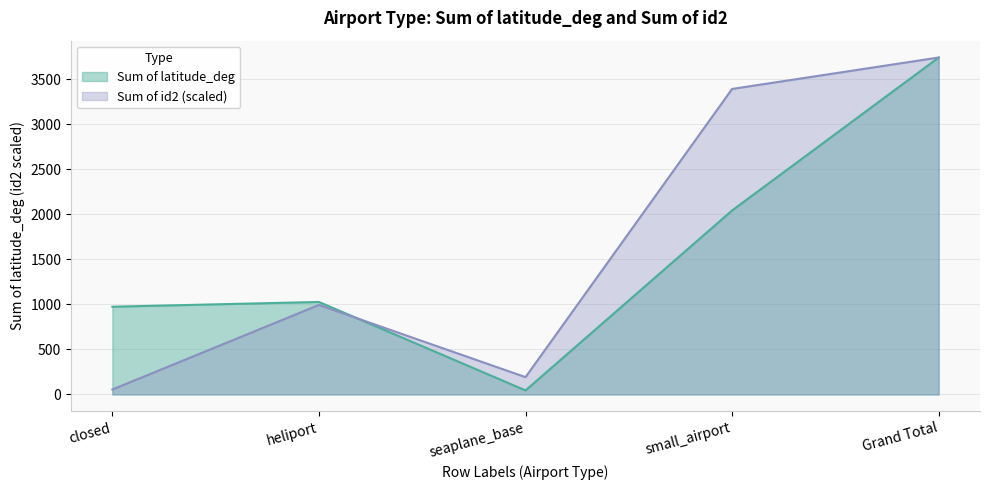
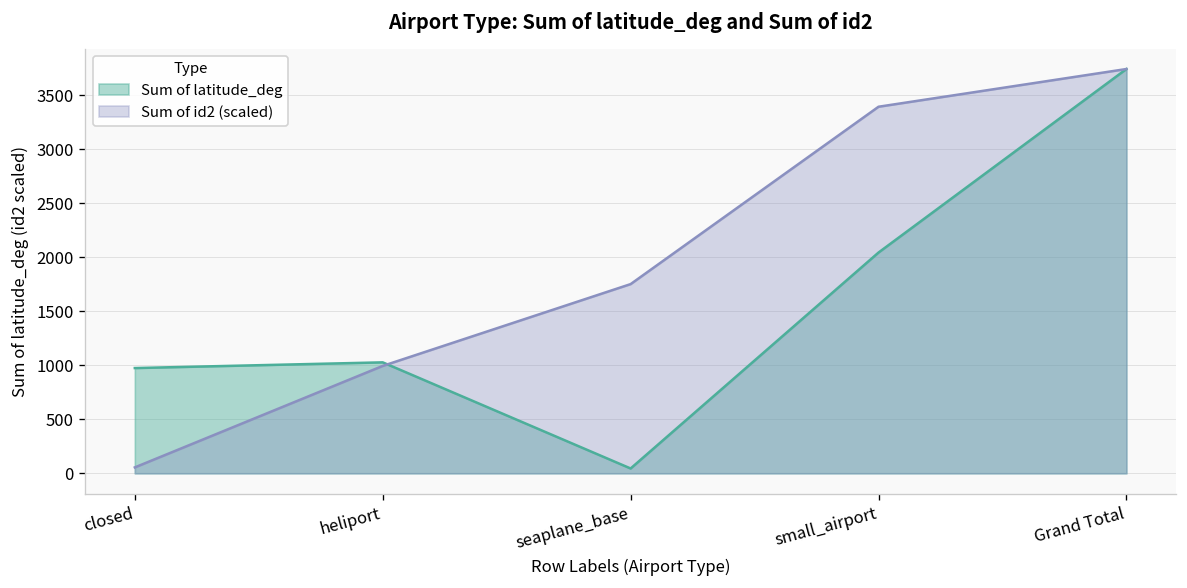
  {
    "Sum of latitude_deg": {
      "closed": 1000,
      "heliport": 1000,
      "seaplane_base": 0,
      "small_airport": 2000
    },
    "Sum of id2 (scaled)": {
      "closed": 100,
      "heliport": 1000,
-     "seaplane_base": 200,
+     "seaplane_base": 1800,
      "small_airport": 3400
    }
  }
